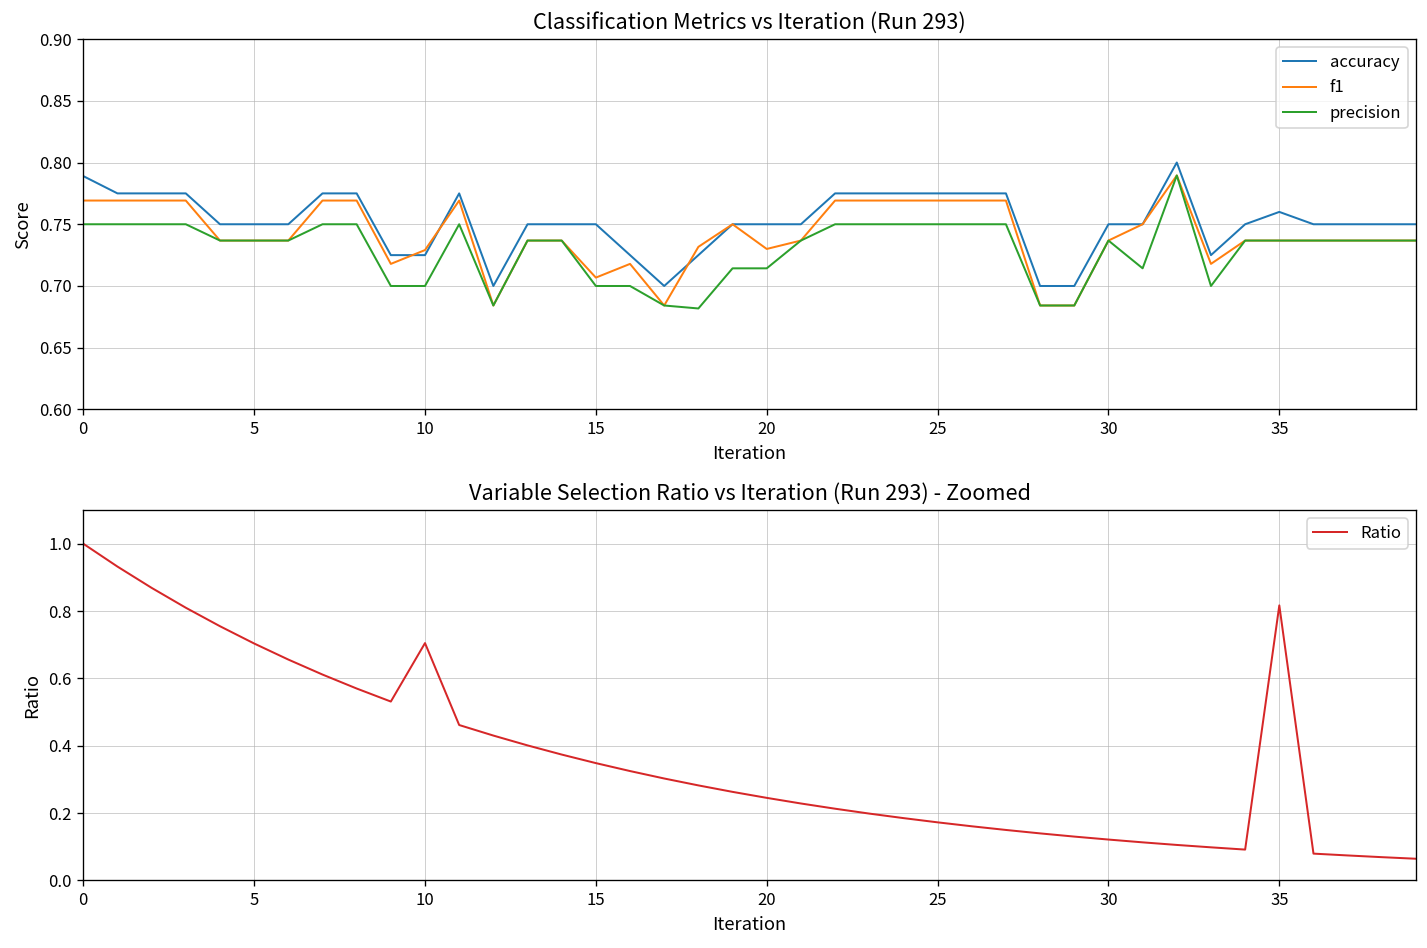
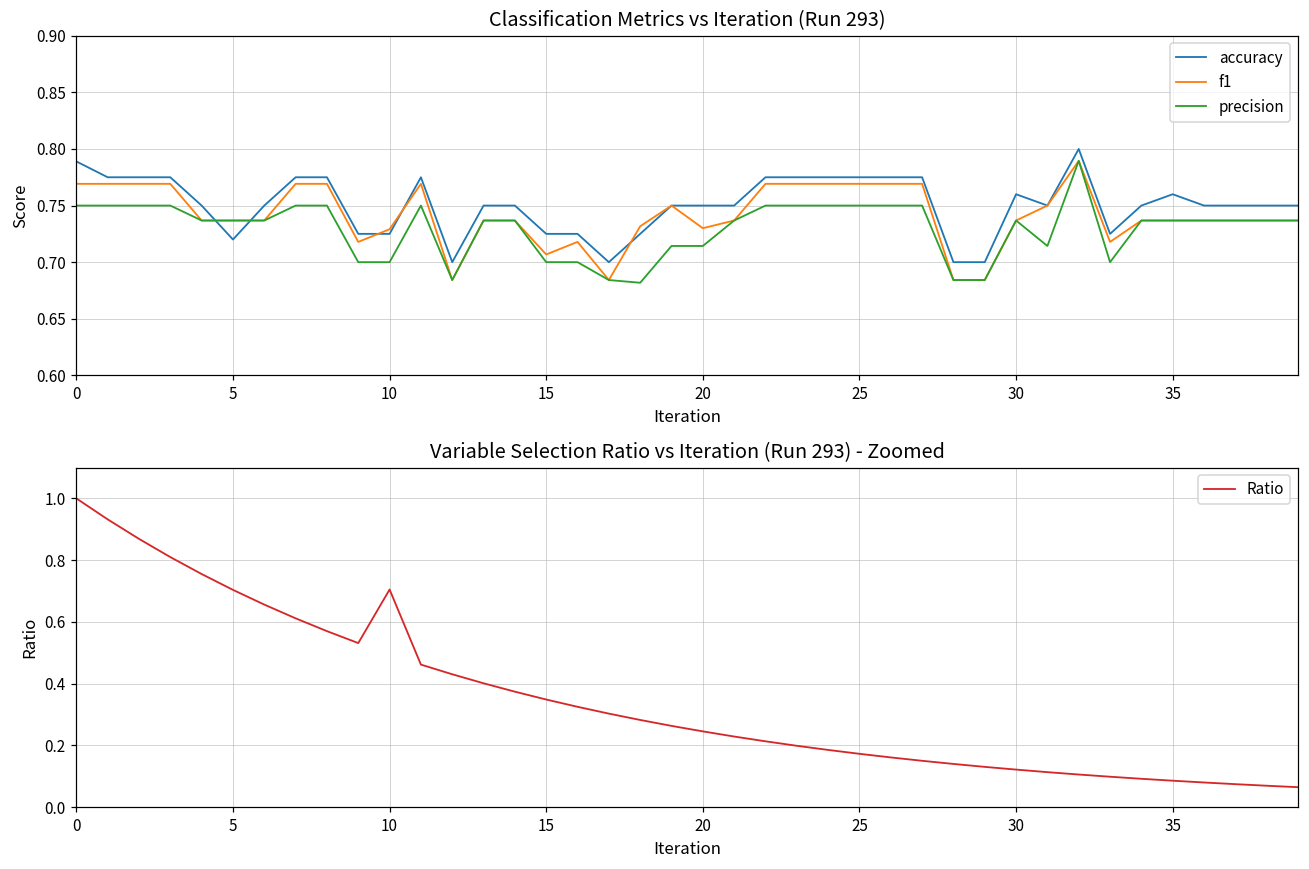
  {
    "Classification Metrics vs Iteration (Run 293)": {
      "accuracy": {
        "0": 0.789,
-       "5": 0.75,
+       "5": 0.72,
        "10": 0.725,
-       "15": 0.750,
+       "15": 0.725,
        "20": 0.750,
        "25": 0.775,
-       "30": 0.75,
+       "30": 0.76,
        "35": 0.760
      },
      "f1": {
        "0": 0.769,
        "10": 0.729,
        "15": 0.707,
        "20": 0.730,
        "25": 0.769
      },
      "precision": {
        "0": 0.750,
        "10": 0.700,
        "15": 0.700,
        "20": 0.714,
        "25": 0.750
      }
    },
    "Variable Selection Ratio vs Iteration (Run 293) - Zoomed": {
      "0": 1.00,
      "5": 0.70,
      "10": 0.70,
      "15": 0.35,
      "20": 0.25,
      "25": 0.17,
      "30": 0.12,
-     "35": 0.82
+     "35": 0.09
    }
  }
